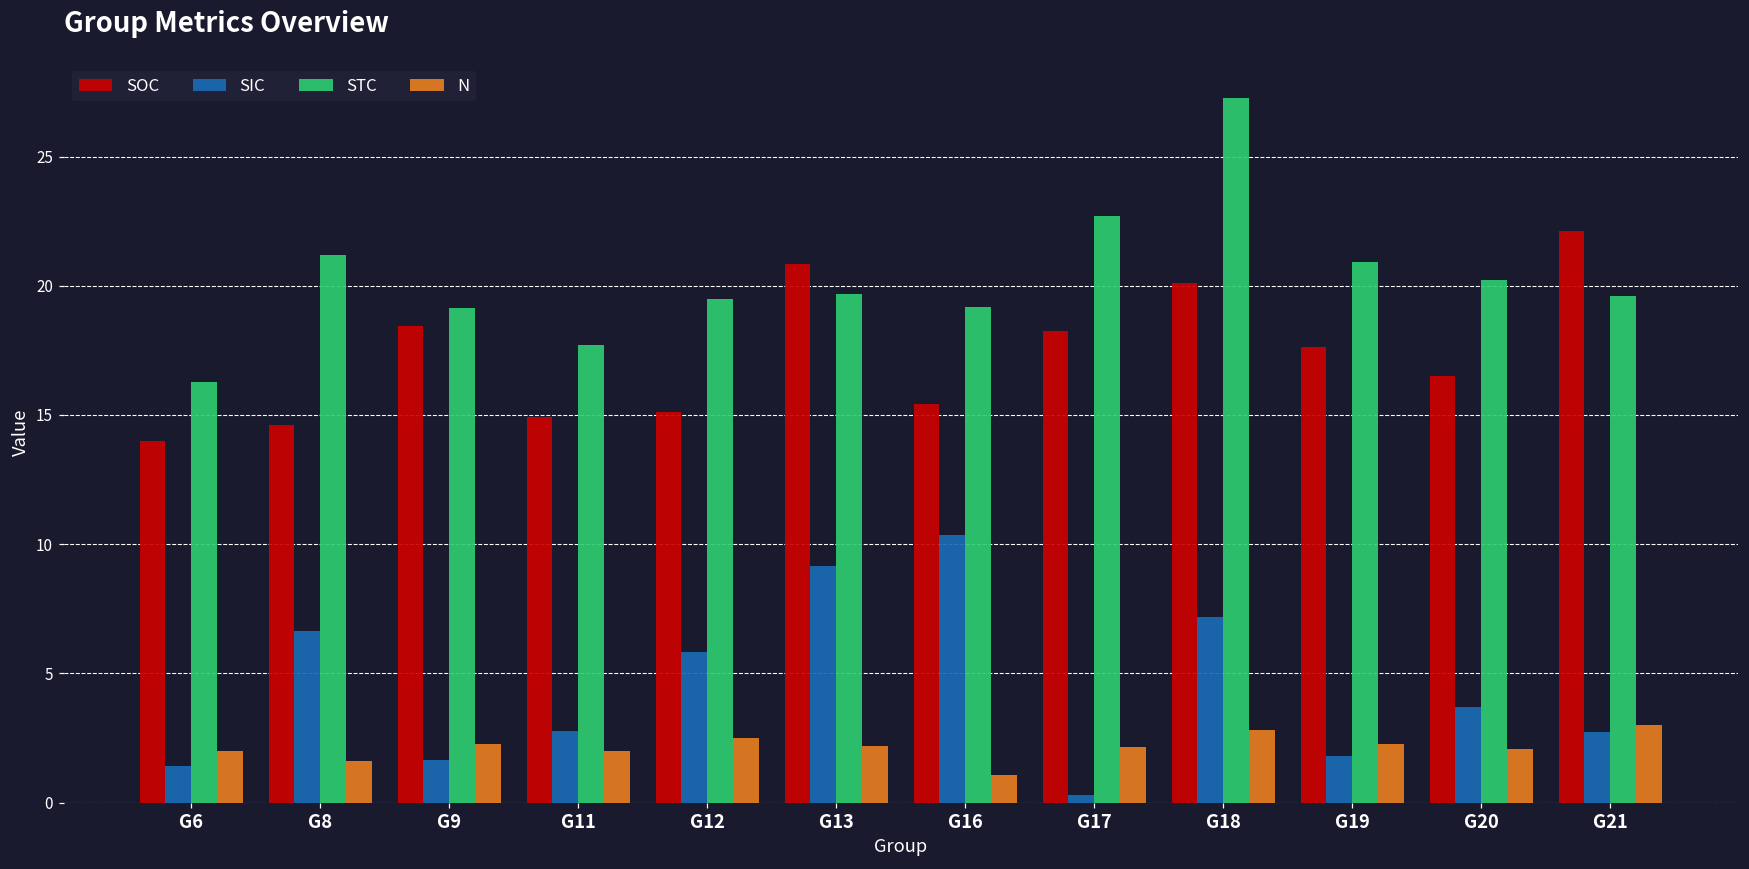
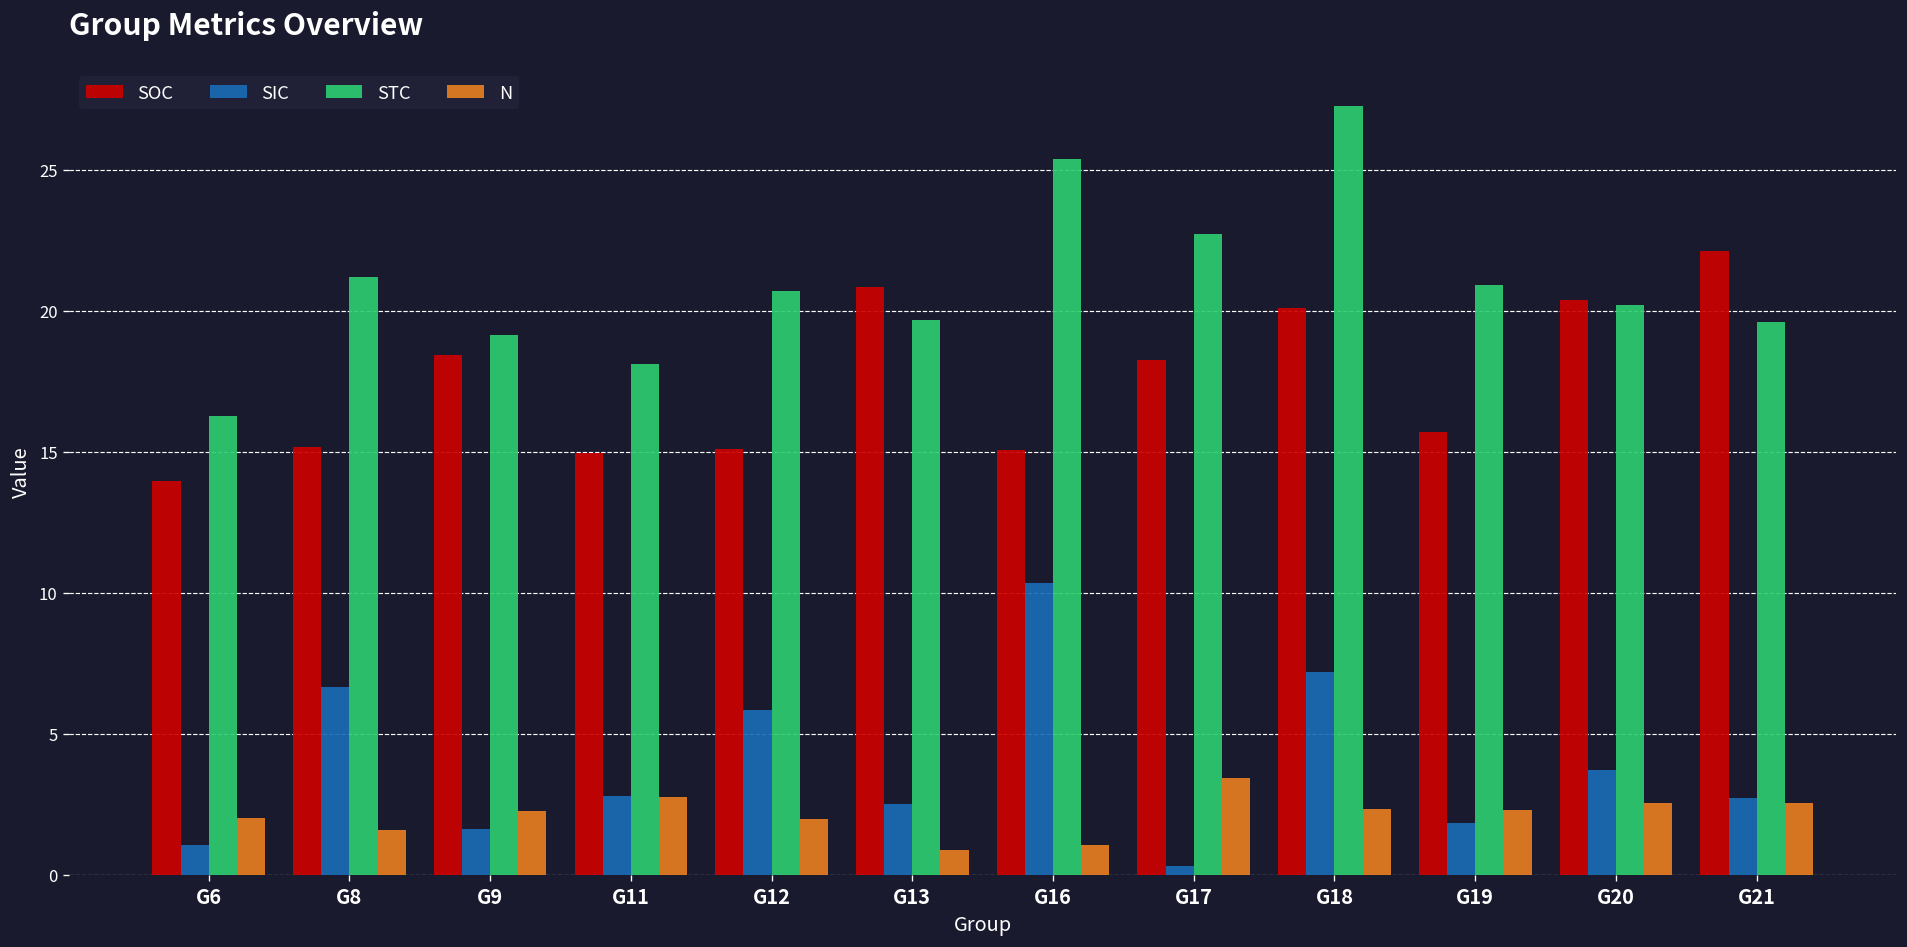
  {
    "SOC": {
      "G6": 14.0,
-     "G8": 14.6,
+     "G8": 15.2,
      "G9": 18.4,
      "G11": 14.9,
      "G12": 15.1,
      "G13": 20.8,
-     "G16": 15.4,
+     "G16": 15.1,
      "G17": 18.2,
      "G18": 20.1,
-     "G19": 17.6,
-     "G20": 16.5,
+     "G19": 15.7,
+     "G20": 20.4,
      "G21": 22.1
    },
    "SIC": {
-     "G6": 1.4,
+     "G6": 1.0,
      "G8": 6.7,
      "G9": 1.6,
      "G11": 2.8,
      "G12": 5.8,
-     "G13": 9.1,
+     "G13": 2.5,
      "G16": 10.3,
      "G17": 0.3,
      "G18": 7.2,
      "G19": 1.8,
      "G20": 3.7,
      "G21": 2.7
    },
    "STC": {
      "G6": 16.3,
      "G8": 21.2,
      "G9": 19.1,
-     "G11": 17.7,
-     "G12": 19.5,
+     "G11": 18.1,
+     "G12": 20.7,
      "G13": 19.7,
-     "G16": 19.2,
+     "G16": 25.4,
      "G17": 22.7,
      "G18": 27.3,
      "G19": 20.9,
      "G20": 20.2,
      "G21": 19.6
    },
    "N": {
      "G6": 2.0,
      "G8": 1.6,
      "G9": 2.3,
-     "G11": 2.0,
-     "G12": 2.5,
-     "G13": 2.2,
+     "G11": 2.7,
+     "G12": 2.0,
+     "G13": 0.9,
      "G16": 1.1,
-     "G17": 2.2,
-     "G18": 2.8,
+     "G17": 3.4,
+     "G18": 2.3,
      "G19": 2.3,
-     "G20": 2.1,
-     "G21": 3.0
+     "G20": 2.6,
+     "G21": 2.5
    }
  }
